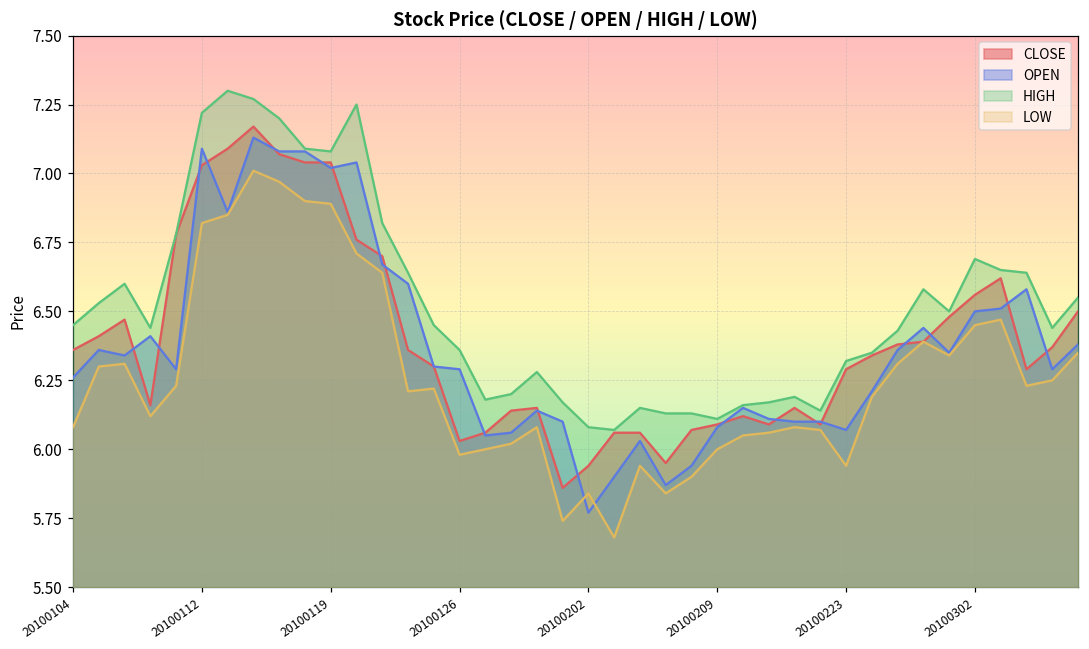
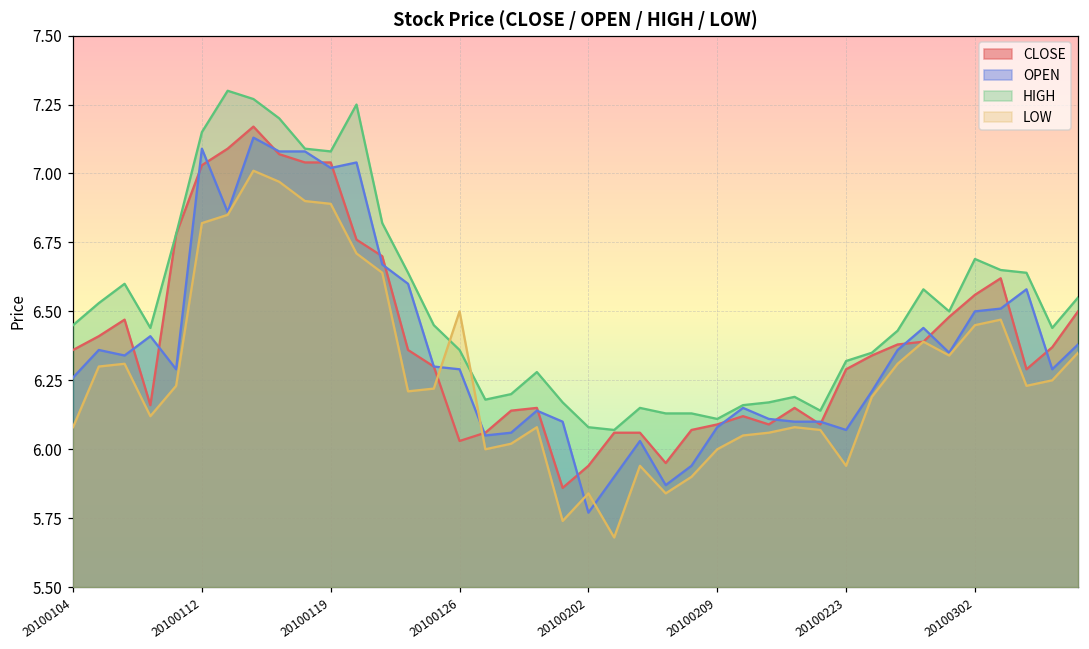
  {
    "CLOSE": {
      "20100104": 6.36,
      "20100112": 7.03,
      "20100119": 7.04,
      "20100126": 6.03,
      "20100202": 5.94,
      "20100223": 6.29,
      "20100302": 6.56
    },
    "OPEN": {
      "20100104": 6.26,
      "20100112": 7.09,
      "20100119": 7.02,
      "20100126": 6.29,
      "20100202": 5.77,
      "20100223": 6.07,
      "20100302": 6.50
    },
    "HIGH": {
      "20100104": 6.45,
-     "20100112": 7.22,
+     "20100112": 7.15,
      "20100119": 7.08,
      "20100126": 6.36,
      "20100202": 6.08,
      "20100209": 6.11,
      "20100223": 6.32,
      "20100302": 6.69
    },
    "LOW": {
      "20100104": 6.08,
      "20100112": 6.82,
      "20100119": 6.89,
-     "20100126": 5.98,
+     "20100126": 6.50,
      "20100202": 5.84,
      "20100209": 6.00,
      "20100223": 5.94,
      "20100302": 6.45
    }
  }
